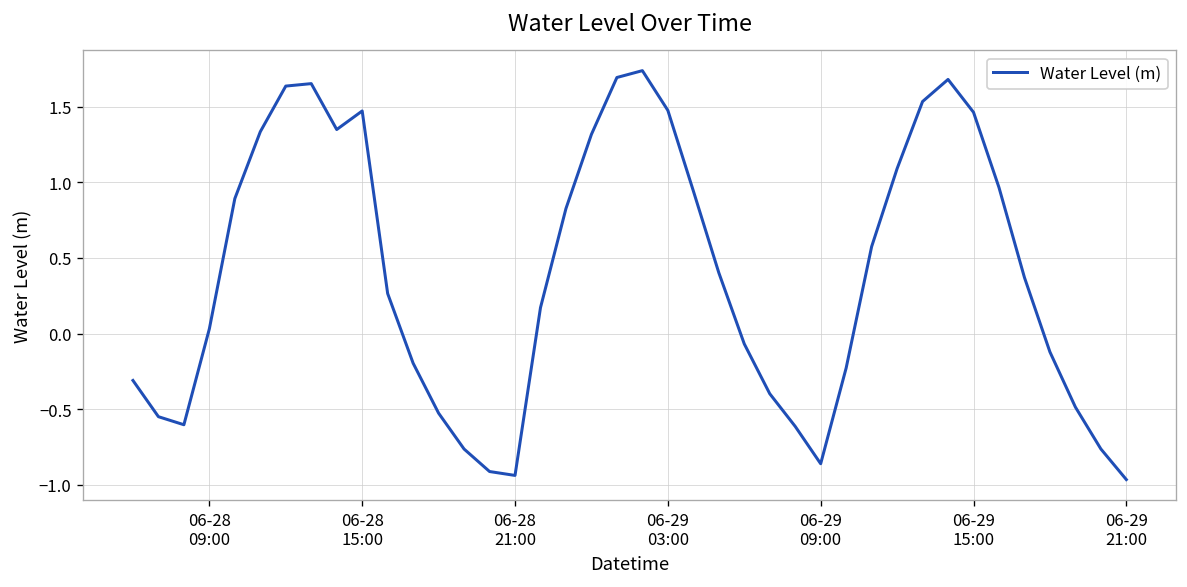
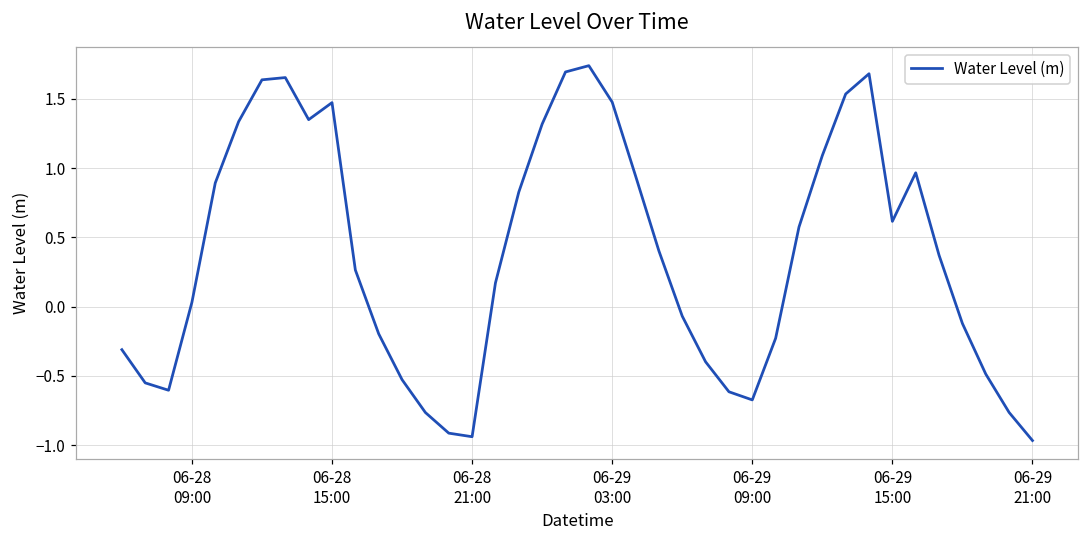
  {
    "06-28 09:00": 0.03,
    "06-28 15:00": 1.47,
    "06-28 21:00": -0.94,
    "06-29 03:00": 1.48,
-   "06-29 09:00": -0.86,
-   "06-29 15:00": 1.46,
+   "06-29 09:00": -0.67,
+   "06-29 15:00": 0.62,
    "06-29 21:00": -0.97
  }
